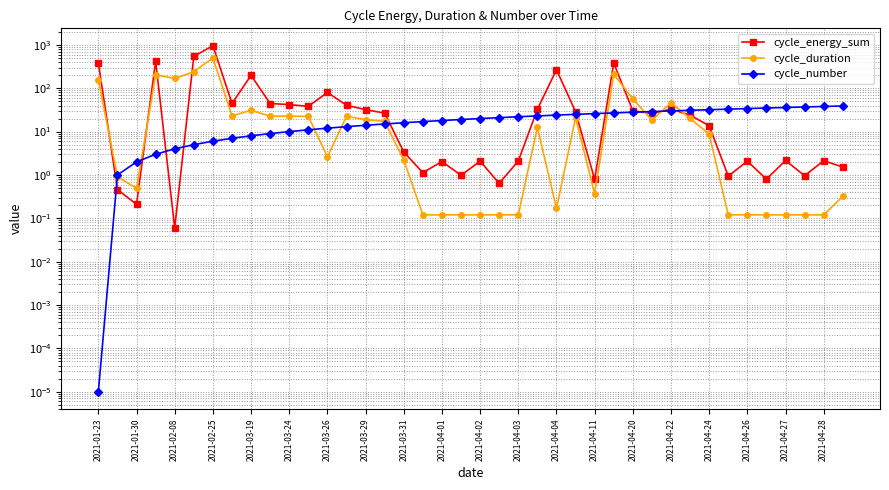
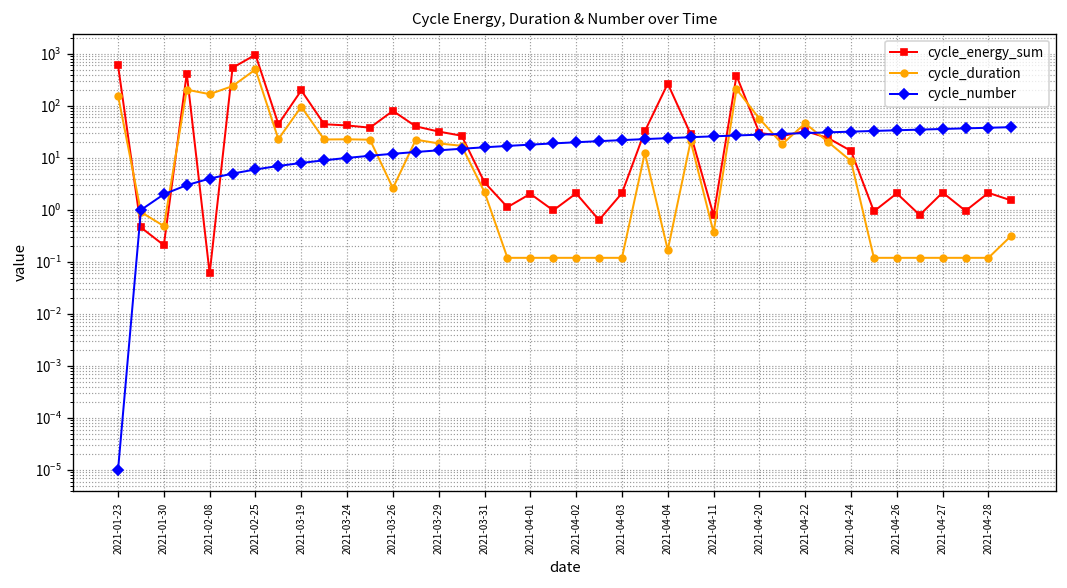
  {
    "cycle_energy_sum": {
-     "2021-01-23": 400,
+     "2021-01-23": 600,
      "2021-02-08": 0.06,
      "2021-02-25": 1000,
      "2021-03-19": 200,
      "2021-03-24": 40,
      "2021-03-26": 80,
      "2021-03-29": 30,
      "2021-04-04": 300,
      "2021-04-24": 14
    },
    "cycle_duration": {
      "2021-01-23": 160,
      "2021-02-08": 170,
      "2021-02-25": 500,
-     "2021-03-19": 30,
+     "2021-03-19": 100,
      "2021-03-24": 20,
      "2021-03-26": 3,
      "2021-03-29": 20,
      "2021-04-04": 0.17,
      "2021-04-20": 60,
      "2021-04-22": 50,
      "2021-04-24": 9
    },
    "cycle_number": {
      "2021-01-23": 0.000010,
      "2021-02-08": 4,
      "2021-02-25": 6,
      "2021-03-19": 8,
      "2021-03-24": 10,
      "2021-03-26": 12,
      "2021-03-29": 14,
      "2021-04-04": 20,
      "2021-04-24": 30
    }
  }
